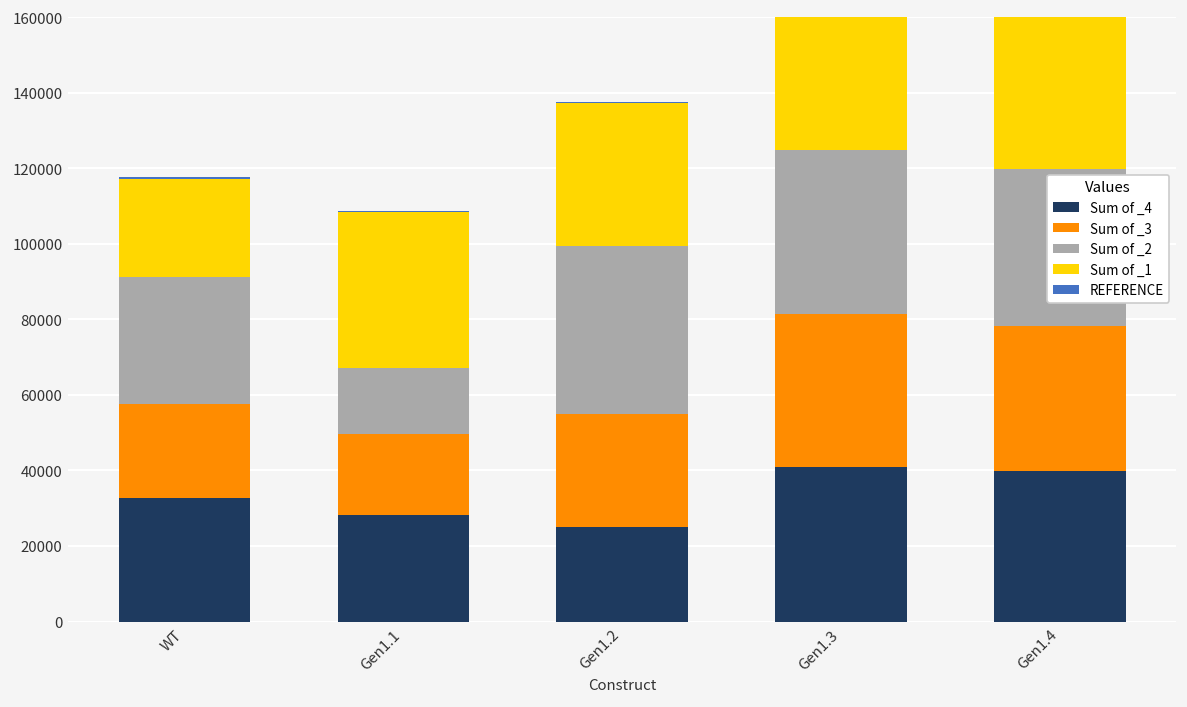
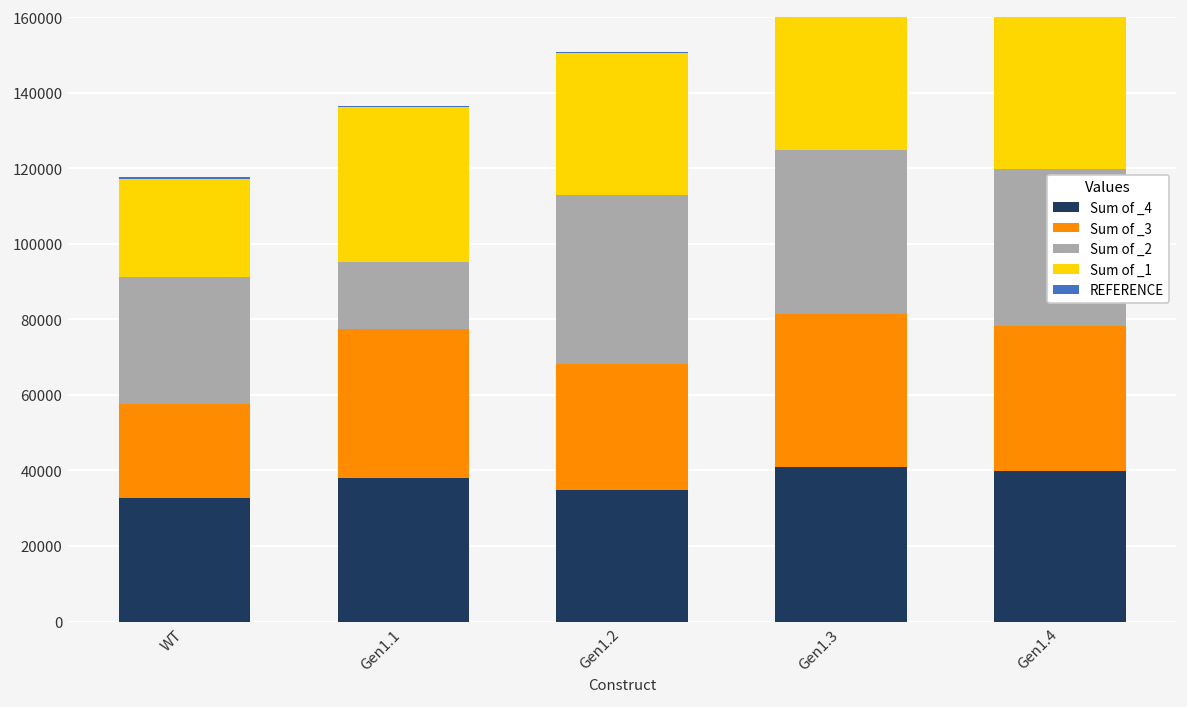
  {
    "Sum of _4": {
      "WT": 33000,
-     "Gen1.1": 28000,
-     "Gen1.2": 25000,
+     "Gen1.1": 38000,
+     "Gen1.2": 35000,
      "Gen1.3": 41000,
      "Gen1.4": 40000
    },
    "Sum of _3": {
      "WT": 25000,
-     "Gen1.1": 21000,
-     "Gen1.2": 30000,
+     "Gen1.1": 39000,
+     "Gen1.2": 33000,
      "Gen1.3": 40000,
      "Gen1.4": 38000
    },
    "Sum of _2": {
      "WT": 34000,
      "Gen1.1": 18000,
      "Gen1.2": 45000,
      "Gen1.3": 43000,
      "Gen1.4": 42000
    },
    "Sum of _1": {
      "WT": 26000,
      "Gen1.1": 41000,
      "Gen1.2": 38000
    }
  }
